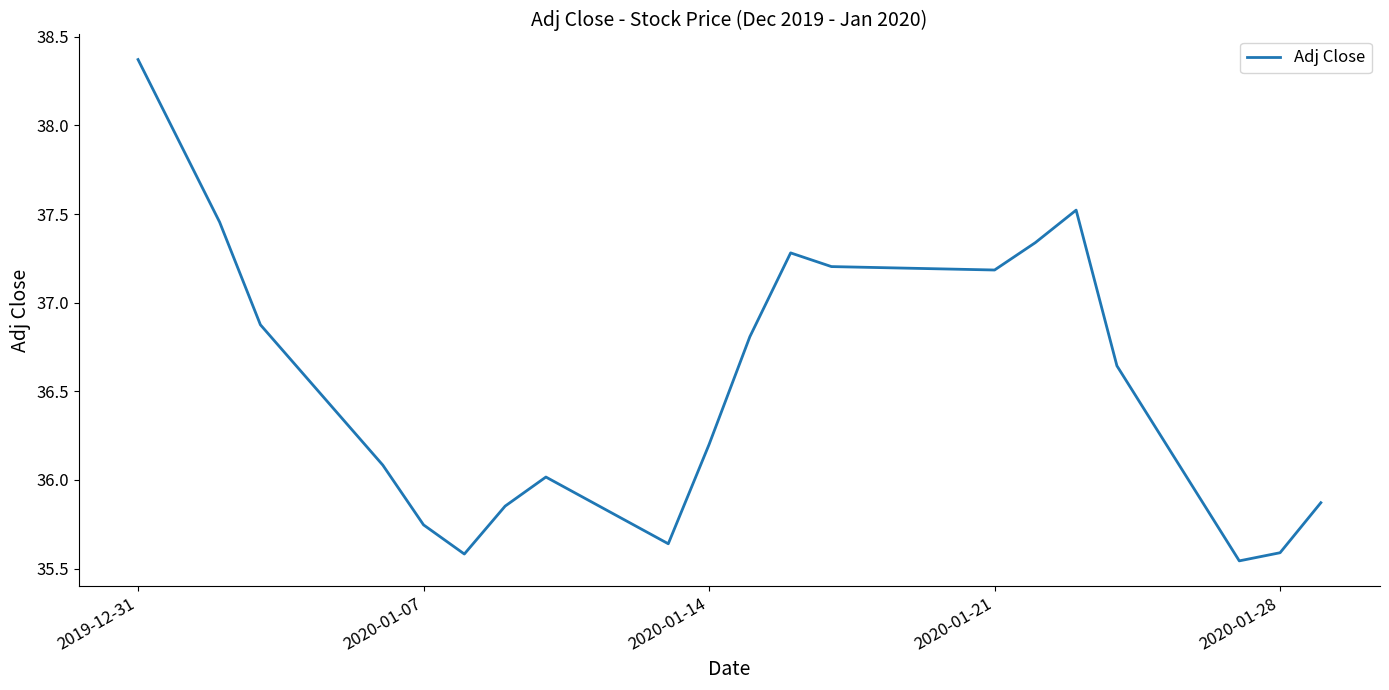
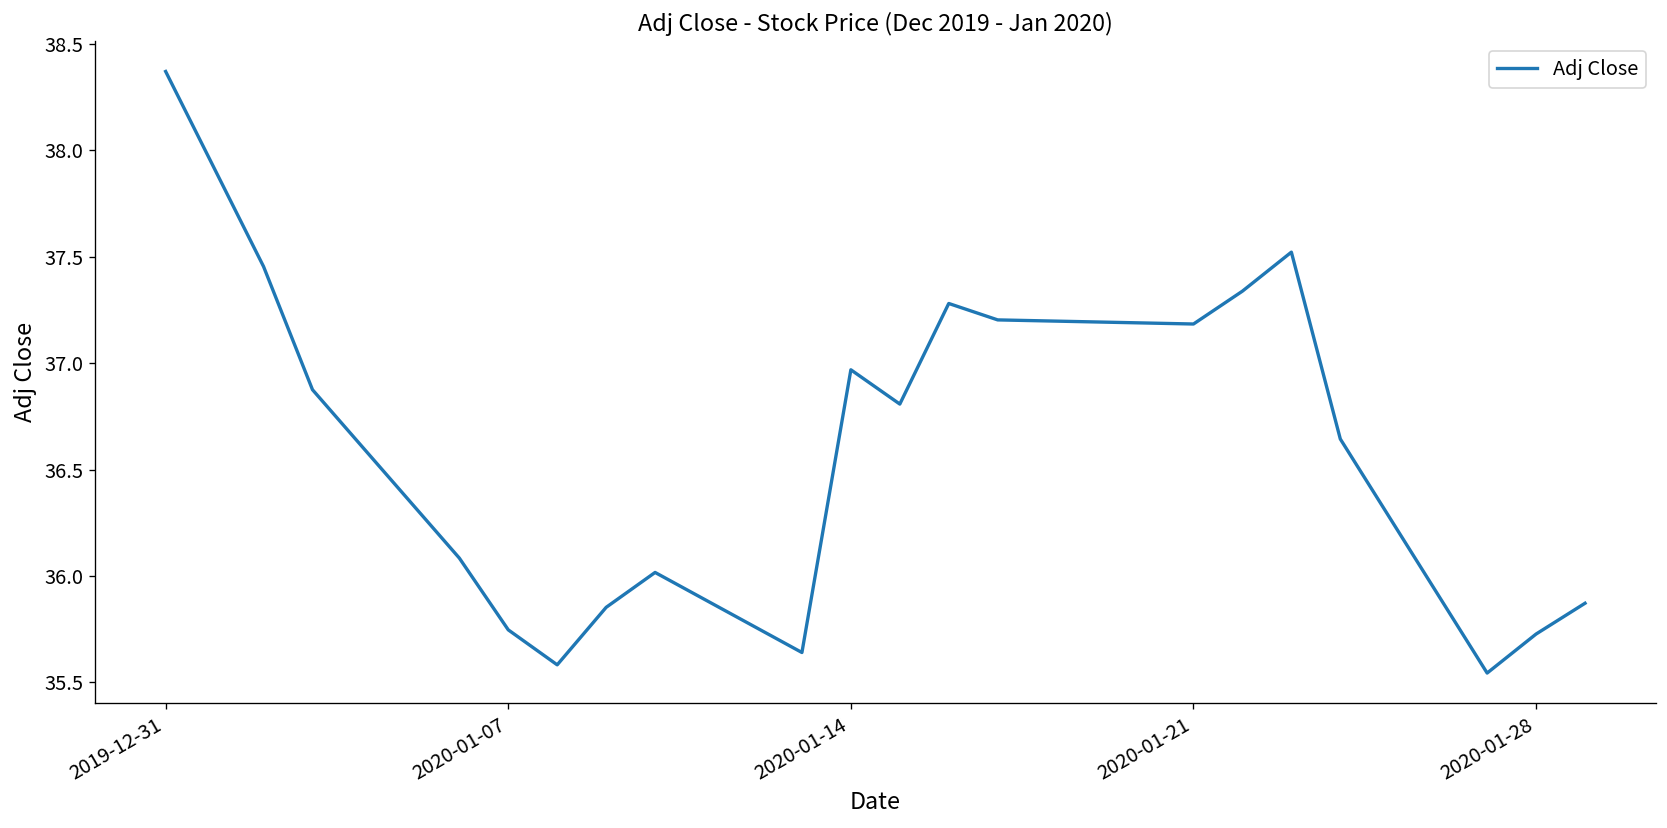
  {
    "2019-12-31": 38.37,
    "2020-01-07": 35.75,
-   "2020-01-14": 36.20,
+   "2020-01-14": 36.97,
    "2020-01-21": 37.18,
-   "2020-01-28": 35.59
+   "2020-01-28": 35.73
  }
